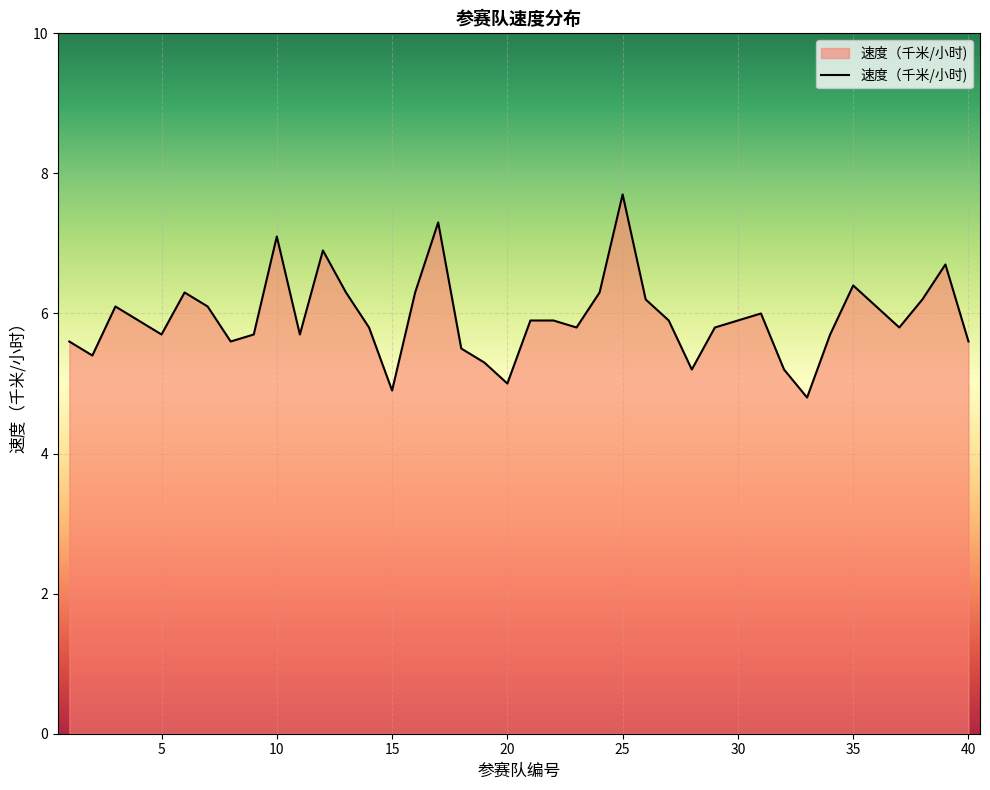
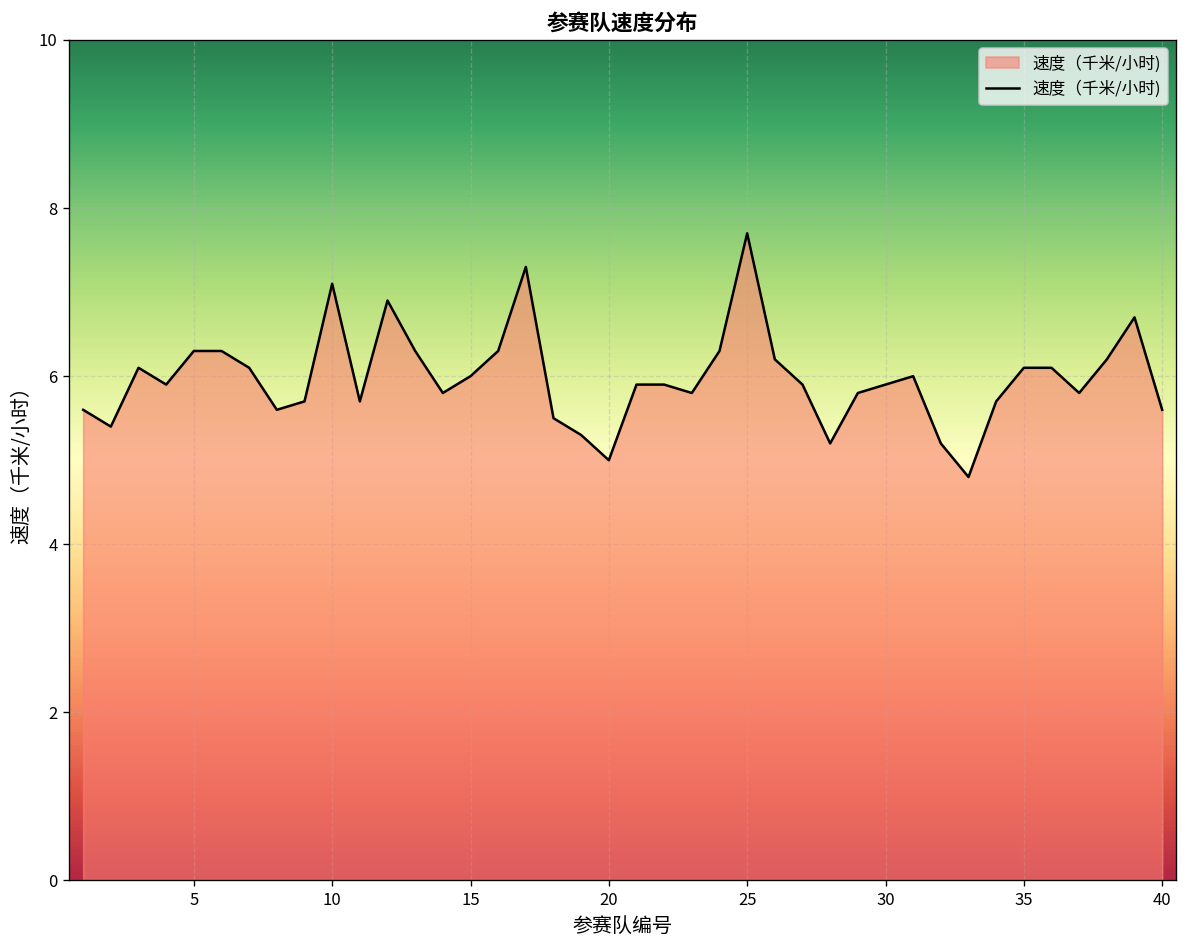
  {
-   "5": 5.7,
+   "5": 6.3,
    "10": 7.1,
-   "15": 4.9,
+   "15": 6.0,
    "20": 5.0,
    "25": 7.7,
    "30": 5.9,
-   "35": 6.4,
+   "35": 6.1,
    "40": 5.6
  }
